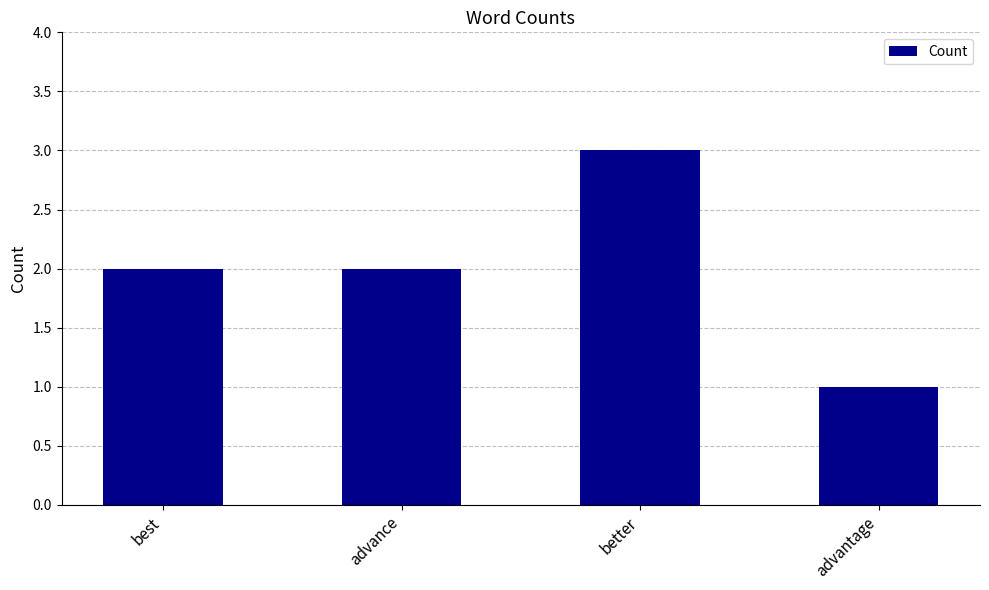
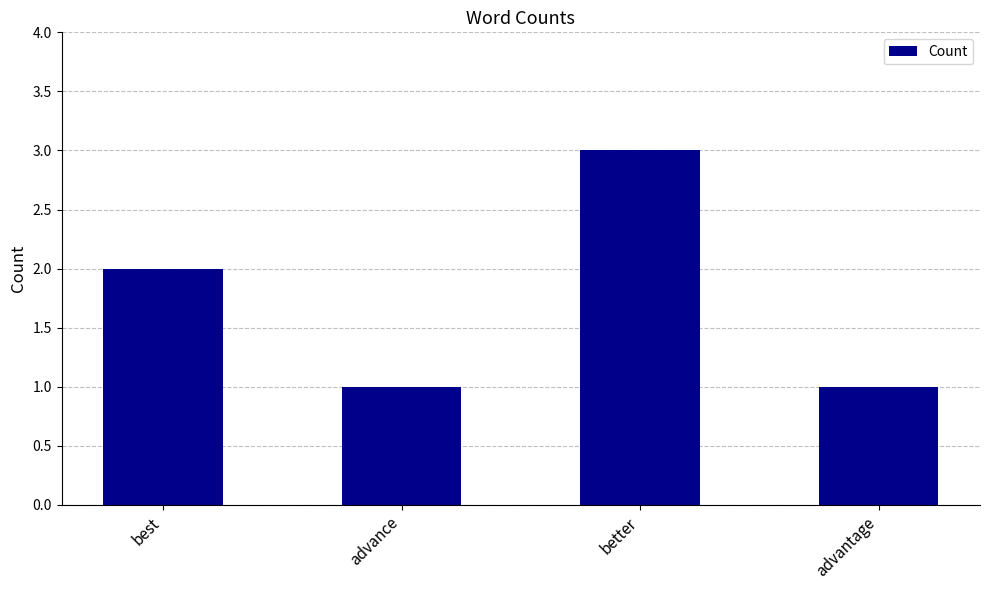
  {
    "best": 2,
-   "advance": 2,
+   "advance": 1,
    "better": 3,
    "advantage": 1
  }
